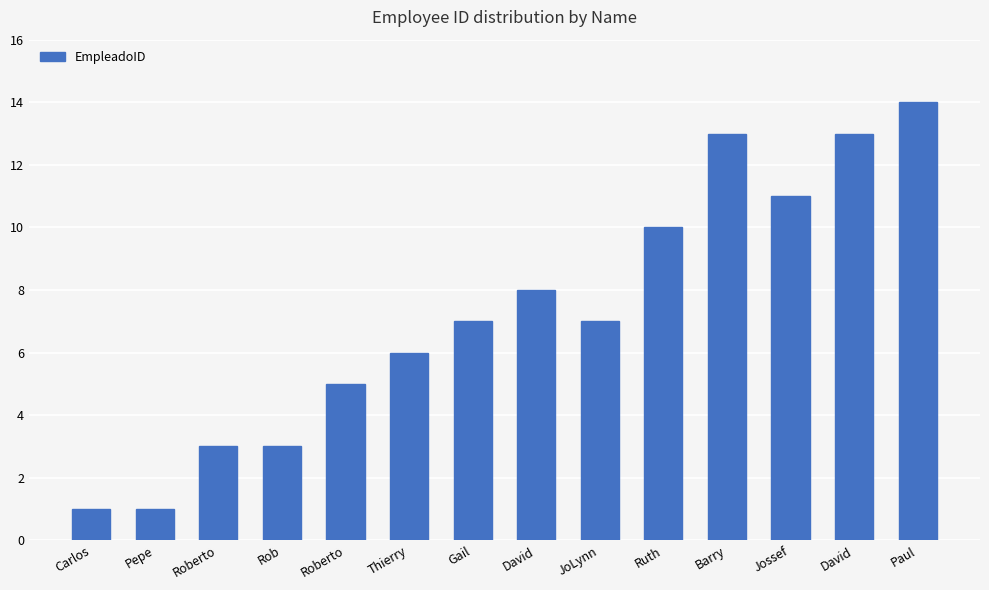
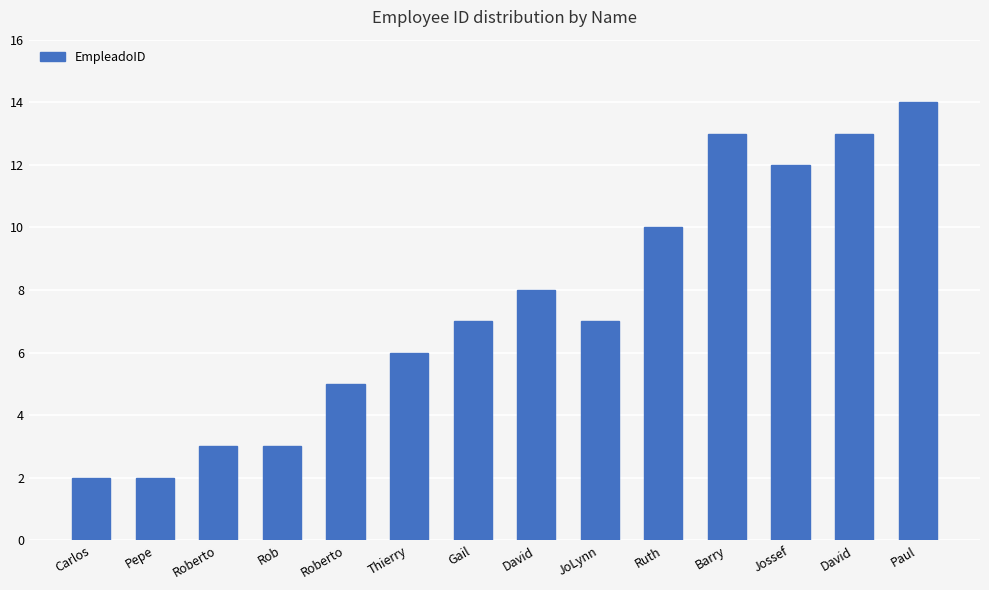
  {
-   "Carlos": 1,
-   "Pepe": 1,
+   "Carlos": 2,
+   "Pepe": 2,
    "Rob": 3,
    "Thierry": 6,
    "Gail": 7,
    "JoLynn": 7,
    "Ruth": 10,
    "Barry": 13,
-   "Jossef": 11,
+   "Jossef": 12,
    "Paul": 14
  }
